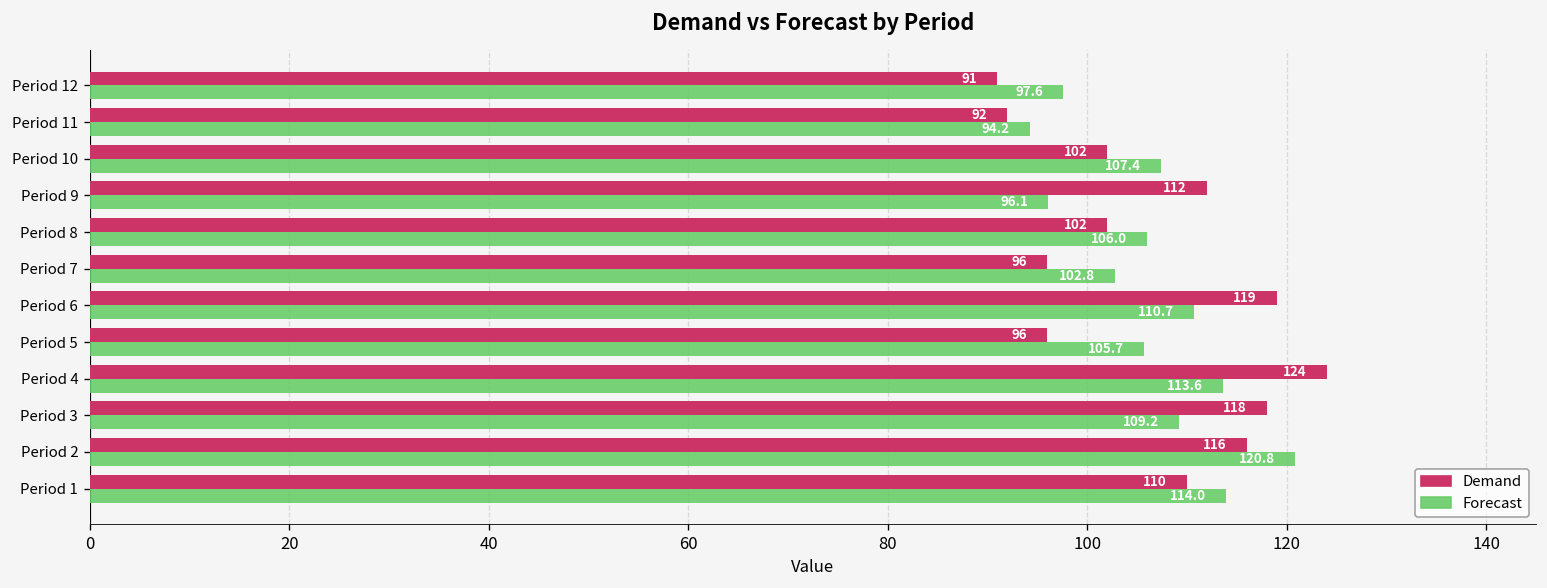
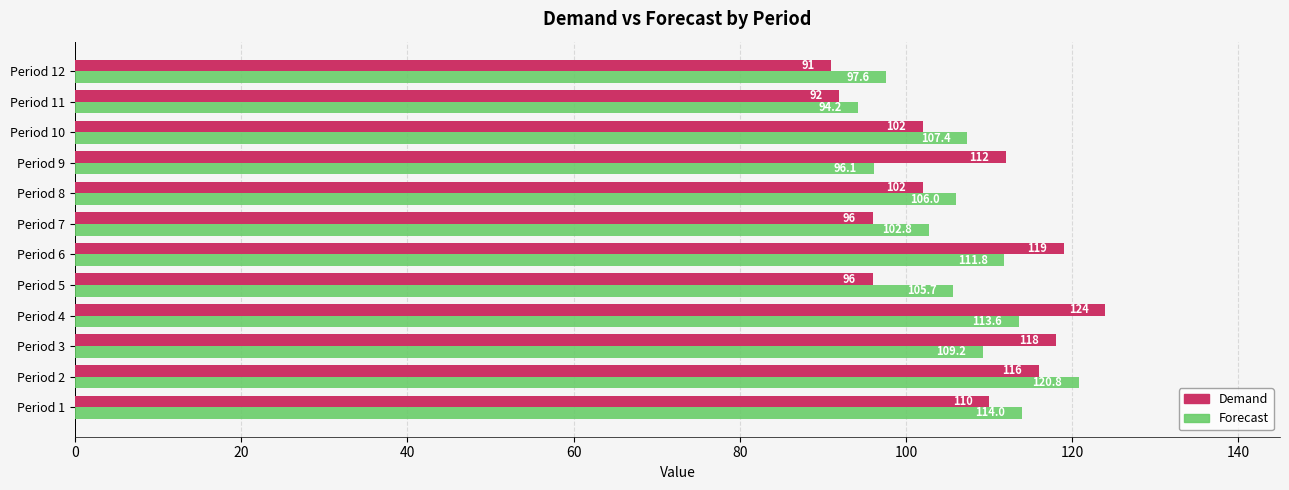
  {
    "Demand": {
      "Period 12": 91,
      "Period 11": 92,
      "Period 10": 102,
      "Period 9": 112,
      "Period 8": 102,
      "Period 7": 96,
      "Period 6": 119,
      "Period 5": 96,
      "Period 4": 124,
      "Period 3": 118,
      "Period 2": 116,
      "Period 1": 110
    },
    "Forecast": {
      "Period 12": 97.6,
      "Period 11": 94.2,
      "Period 10": 107.4,
      "Period 9": 96.1,
      "Period 8": 106.0,
      "Period 7": 102.8,
-     "Period 6": 110.7,
+     "Period 6": 111.8,
      "Period 5": 105.7,
      "Period 4": 113.6,
      "Period 3": 109.2,
      "Period 2": 120.8,
      "Period 1": 114.0
    }
  }
